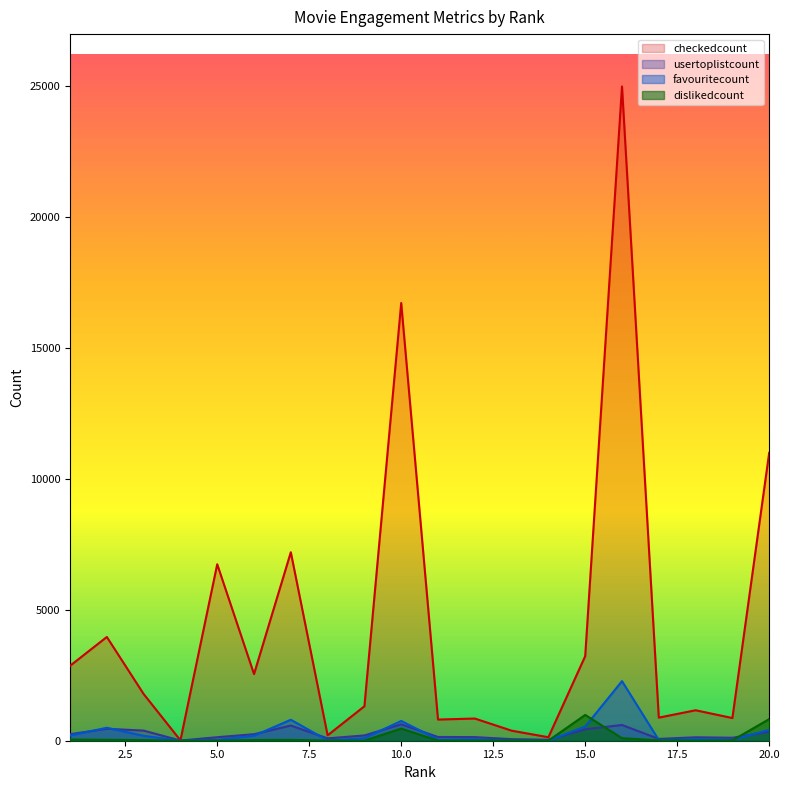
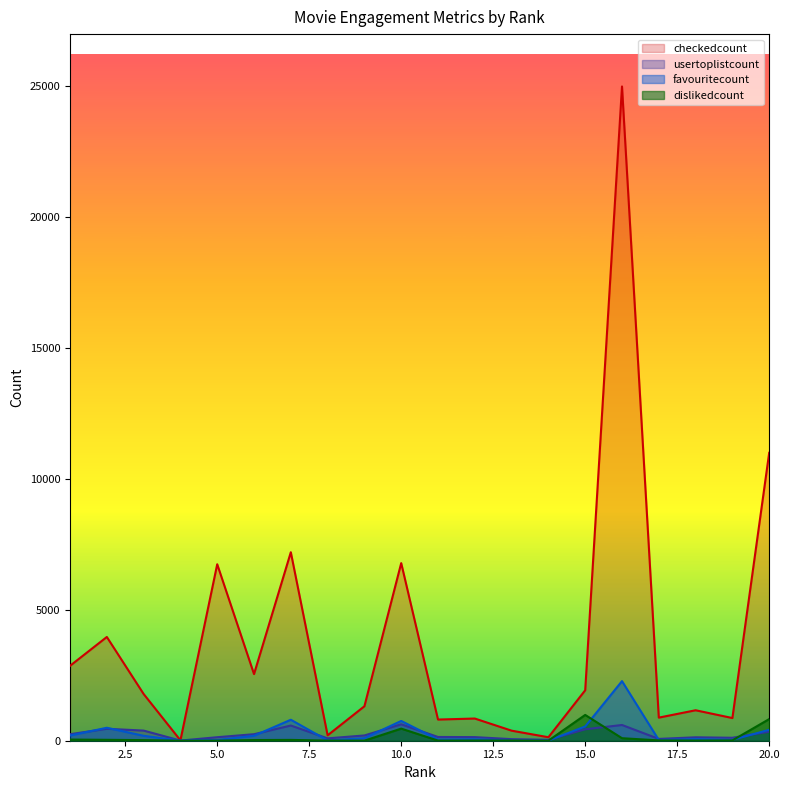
  {
    "checkedcount": {
      "5.0": 6700,
-     "10.0": 16700,
-     "15.0": 3200,
+     "10.0": 6800,
+     "15.0": 1900,
      "20.0": 11000
    },
    "usertoplistcount": {
      "5.0": 100,
      "10.0": 600,
      "15.0": 400
    },
    "favouritecount": {
      "10.0": 800,
      "15.0": 500
    },
    "dislikedcount": {
      "10.0": 500,
      "15.0": 1000,
      "20.0": 800
    }
  }
